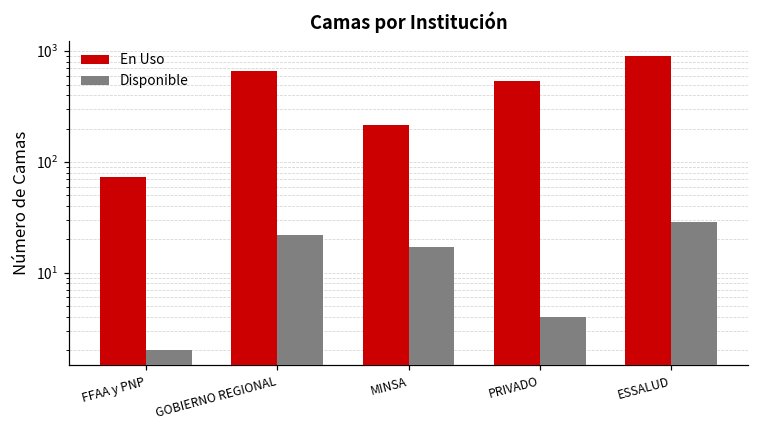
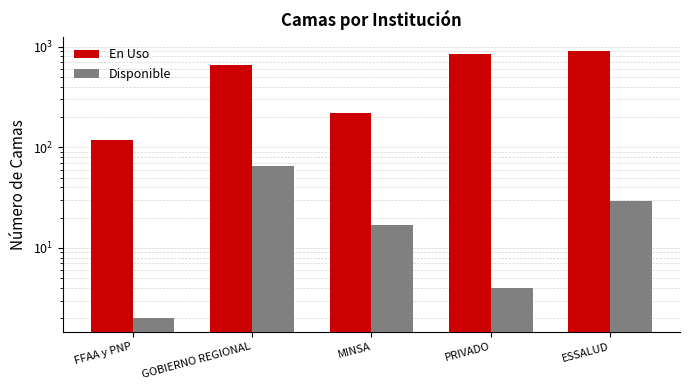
  {
    "En Uso": {
-     "FFAA y PNP": 70,
+     "FFAA y PNP": 120,
      "GOBIERNO REGIONAL": 700,
      "MINSA": 220,
-     "PRIVADO": 500,
+     "PRIVADO": 800,
      "ESSALUD": 900
    },
    "Disponible": {
      "FFAA y PNP": 2,
-     "GOBIERNO REGIONAL": 22,
+     "GOBIERNO REGIONAL": 70,
      "MINSA": 17,
      "PRIVADO": 4,
      "ESSALUD": 29
    }
  }
